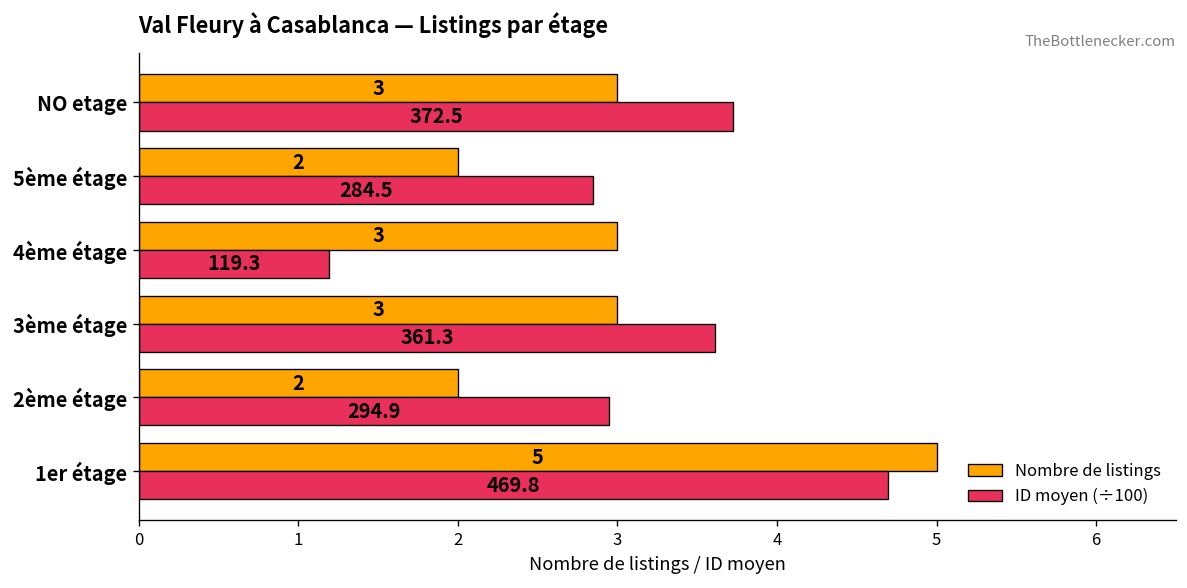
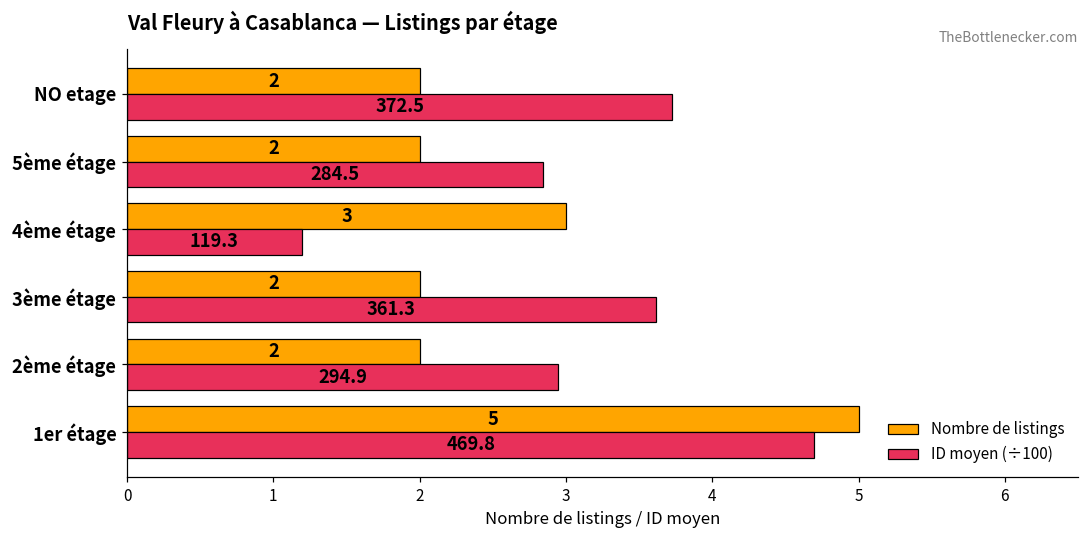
  {
    "Nombre de listings": {
-     "NO etage": 3,
+     "NO etage": 2,
      "5ème étage": 2,
      "4ème étage": 3,
-     "3ème étage": 3,
+     "3ème étage": 2,
      "2ème étage": 2,
      "1er étage": 5
    }
  }
